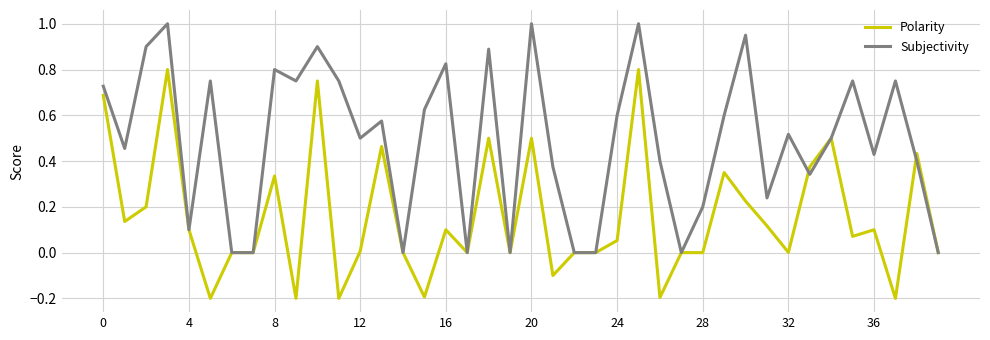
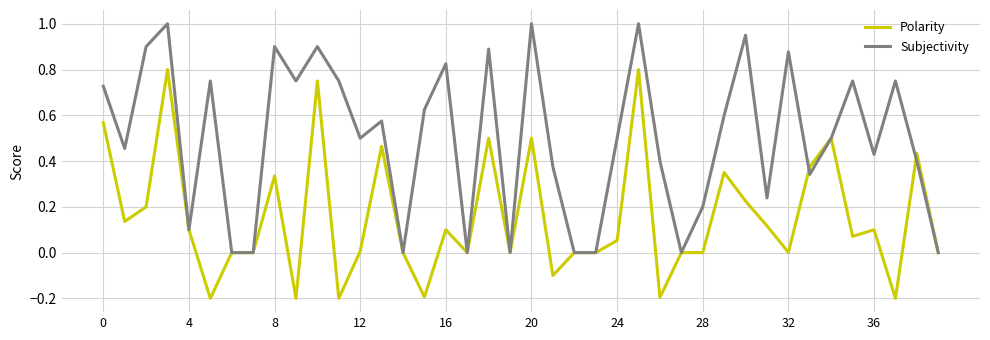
  {
    "Polarity": {
-     "0": 0.69,
+     "0": 0.57,
      "8": 0.34,
      "12": 0.01,
      "16": 0.10,
      "20": 0.50,
      "24": 0.05,
      "28": 0.00,
      "32": 0.00,
      "36": 0.10
    },
    "Subjectivity": {
      "0": 0.73,
-     "8": 0.8,
+     "8": 0.9,
      "12": 0.50,
      "16": 0.83,
      "20": 1.00,
-     "24": 0.6,
+     "24": 0.5,
      "28": 0.20,
-     "32": 0.52,
+     "32": 0.88,
      "36": 0.43
    }
  }
